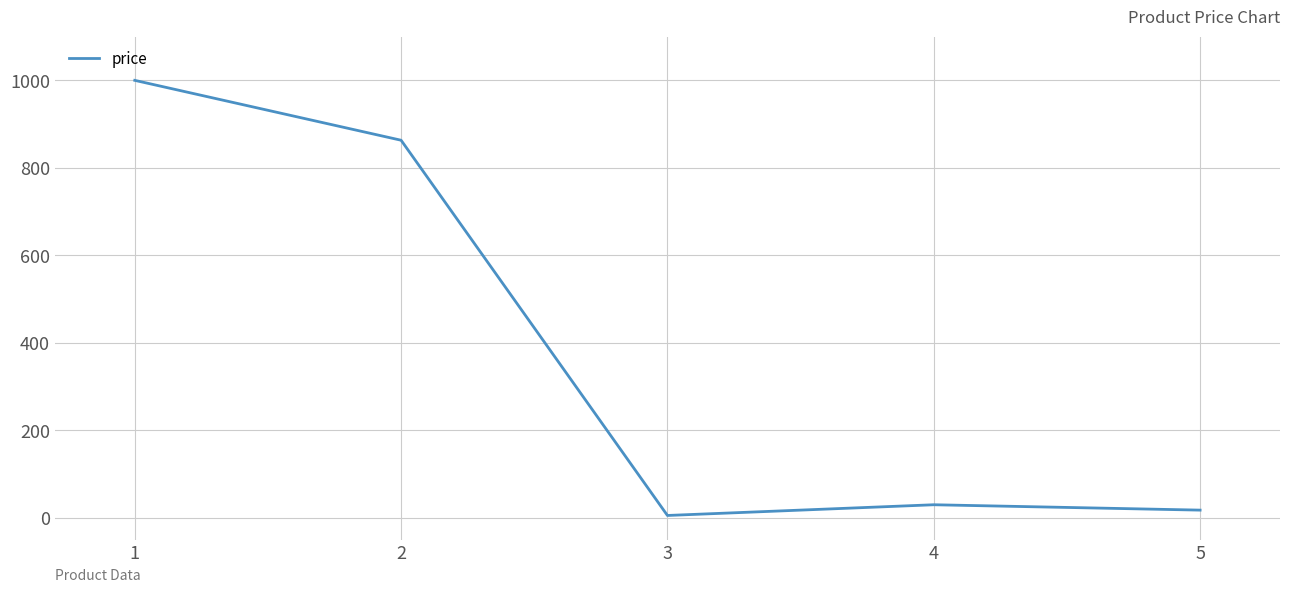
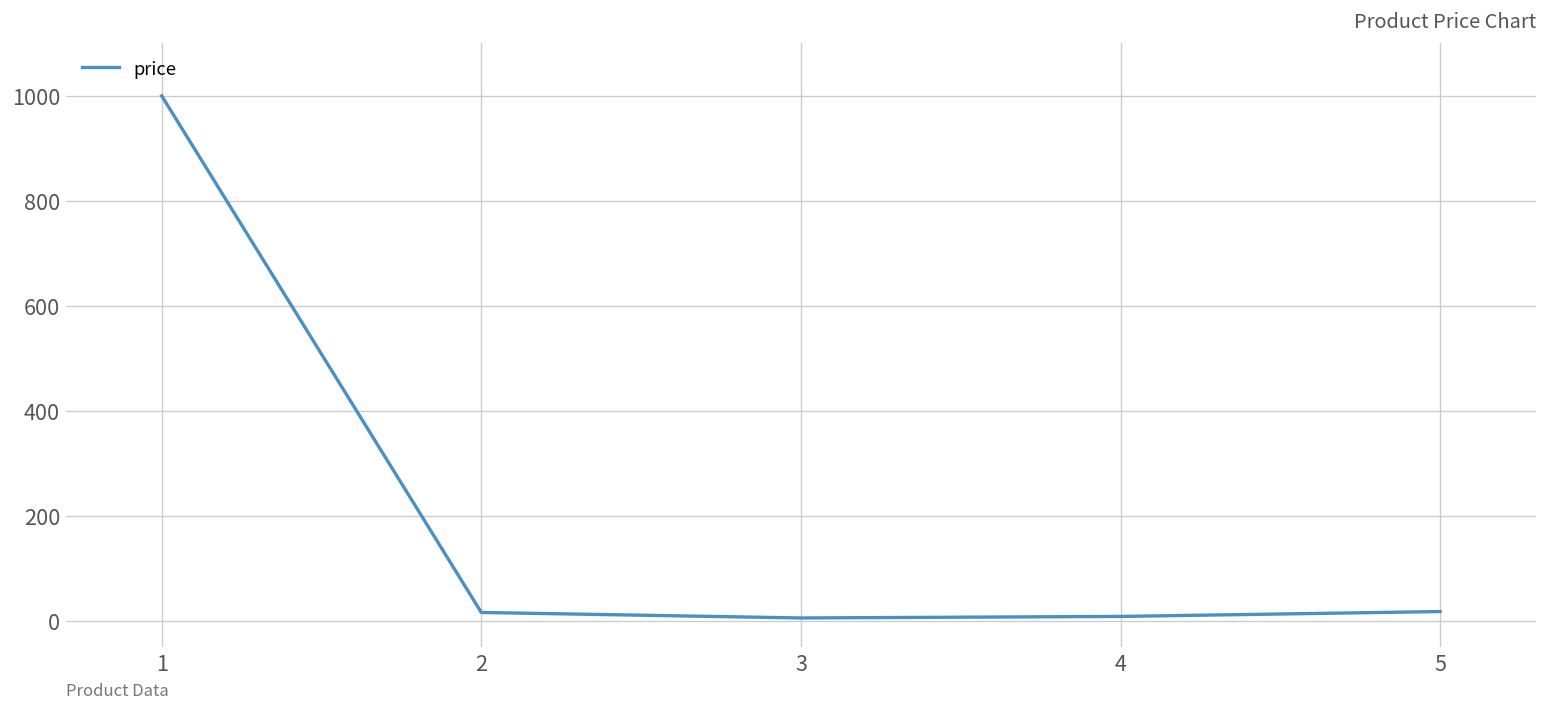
  {
    "1": 1000,
-   "2": 860,
+   "2": 20,
    "3": 10,
-   "4": 30,
+   "4": 10,
    "5": 20
  }
